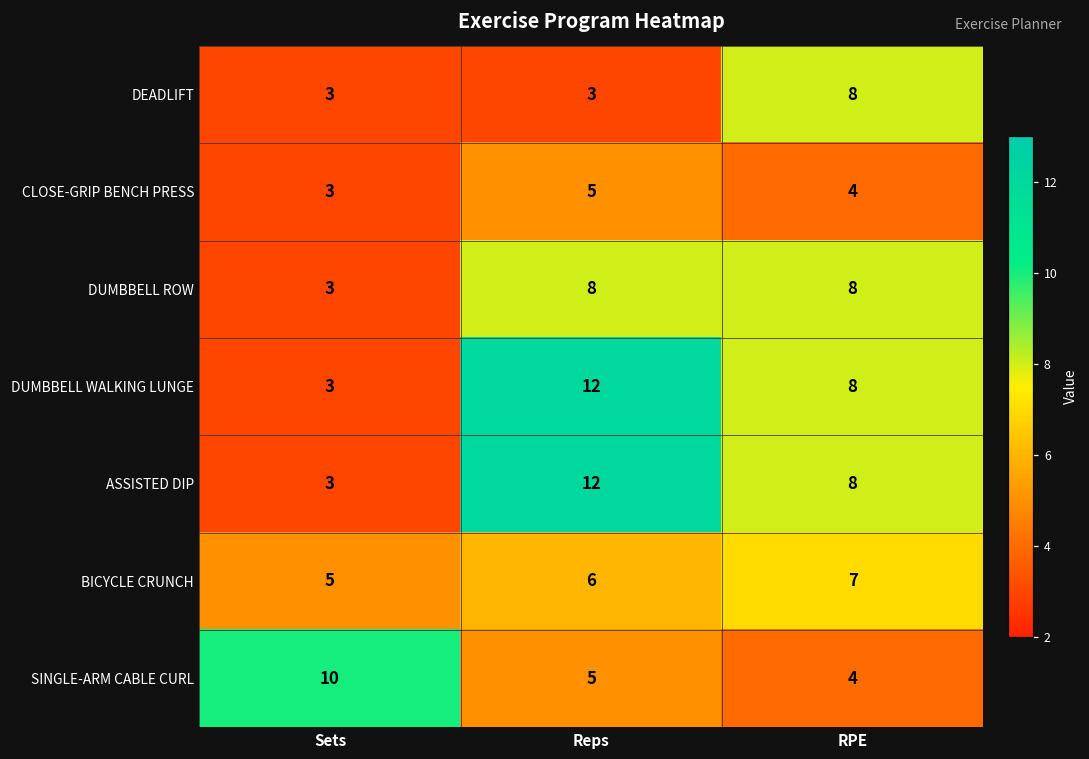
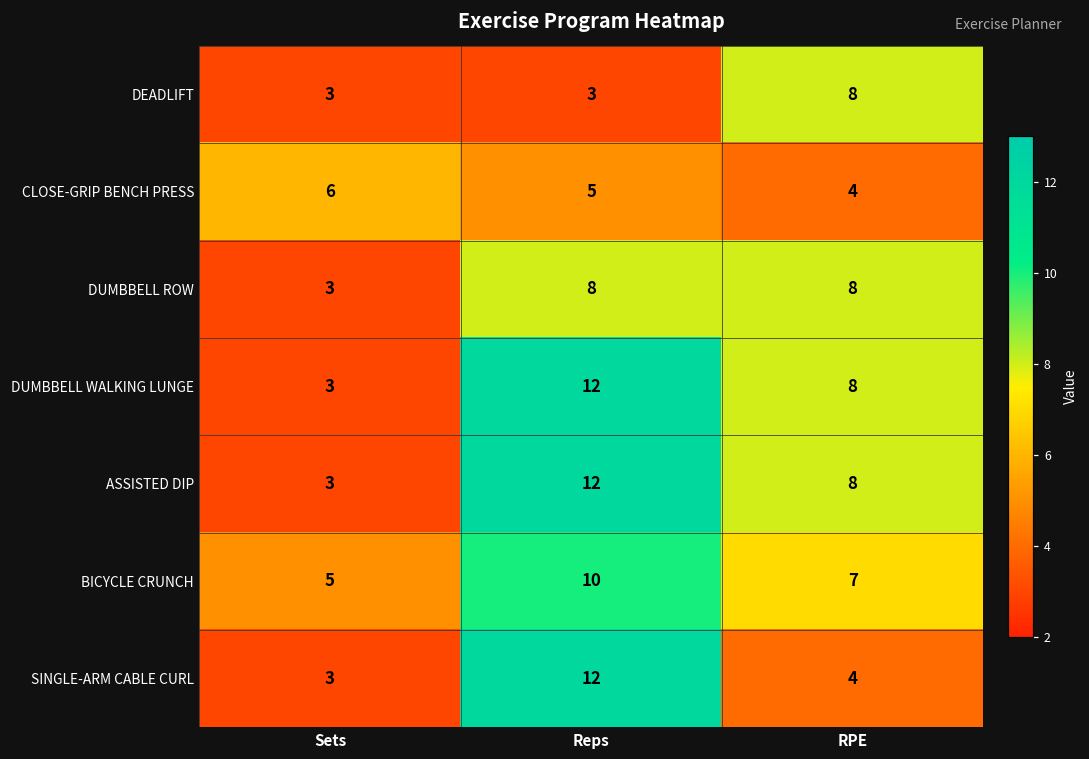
  {
    "DEADLIFT": {
      "Sets": 3,
      "Reps": 3,
      "RPE": 8
    },
    "CLOSE-GRIP BENCH PRESS": {
-     "Sets": 3,
+     "Sets": 6,
      "Reps": 5,
      "RPE": 4
    },
    "DUMBBELL ROW": {
      "Sets": 3,
      "Reps": 8,
      "RPE": 8
    },
    "DUMBBELL WALKING LUNGE": {
      "Sets": 3,
      "Reps": 12,
      "RPE": 8
    },
    "ASSISTED DIP": {
      "Sets": 3,
      "Reps": 12,
      "RPE": 8
    },
    "BICYCLE CRUNCH": {
      "Sets": 5,
-     "Reps": 6,
+     "Reps": 10,
      "RPE": 7
    },
    "SINGLE-ARM CABLE CURL": {
-     "Sets": 10,
-     "Reps": 5,
+     "Sets": 3,
+     "Reps": 12,
      "RPE": 4
    }
  }
